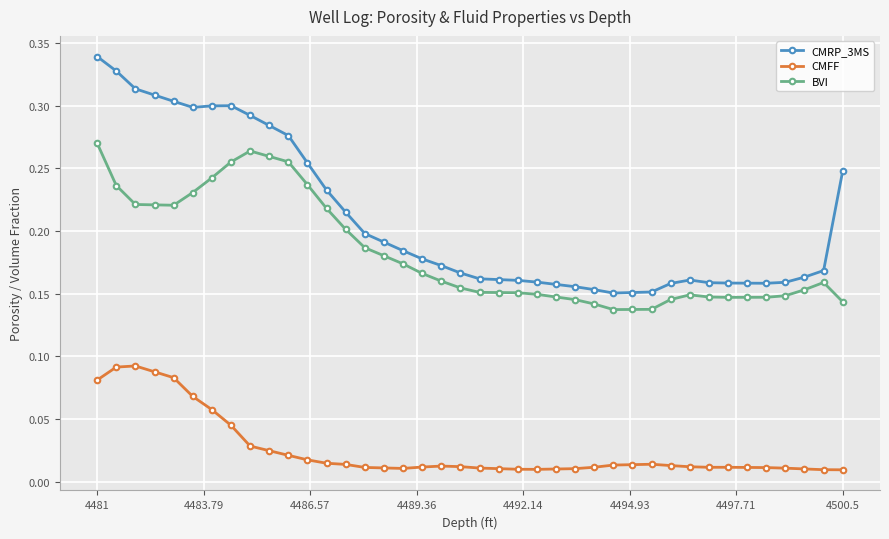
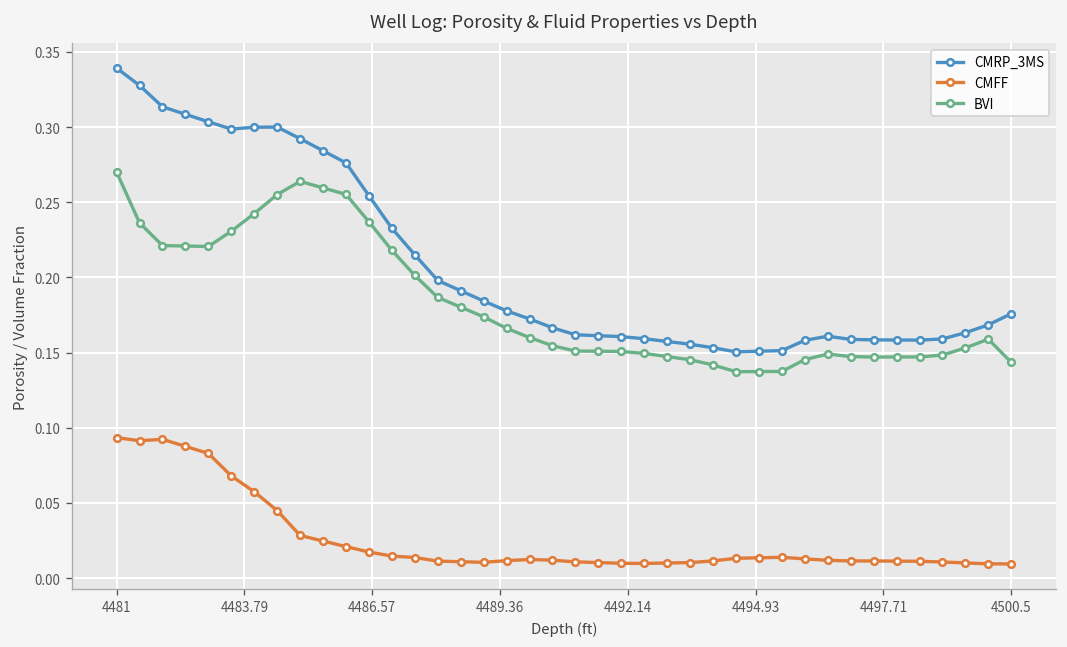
  {
    "CMRP_3MS": {
      "4481": 0.339,
-     "4500.5": 0.248
+     "4500.5": 0.176
    },
    "CMFF": {
-     "4481": 0.081,
+     "4481": 0.093,
      "4500.5": 0.009
    },
    "BVI": {
      "4481": 0.270,
      "4500.5": 0.143
    }
  }
